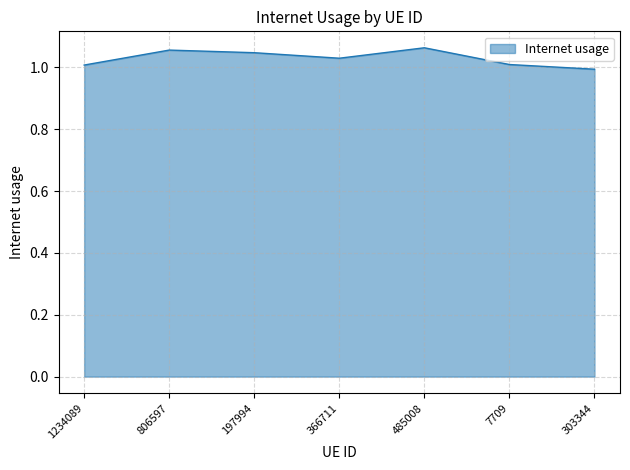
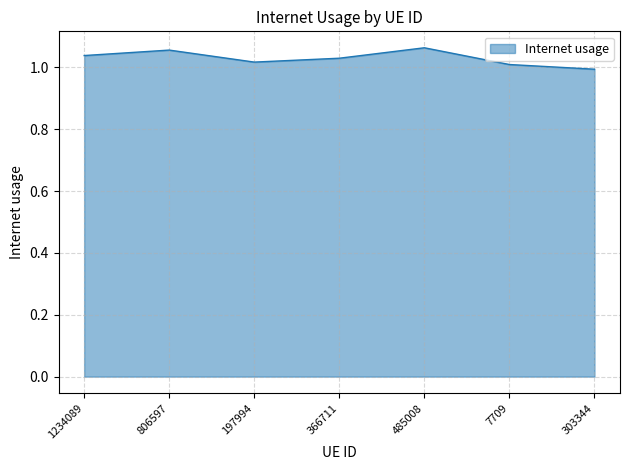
  {
-   "1234089": 1.01,
+   "1234089": 1.04,
    "806597": 1.06,
-   "197994": 1.05,
+   "197994": 1.02,
    "366711": 1.03,
    "485008": 1.06,
    "7709": 1.01,
    "303344": 0.99
  }
